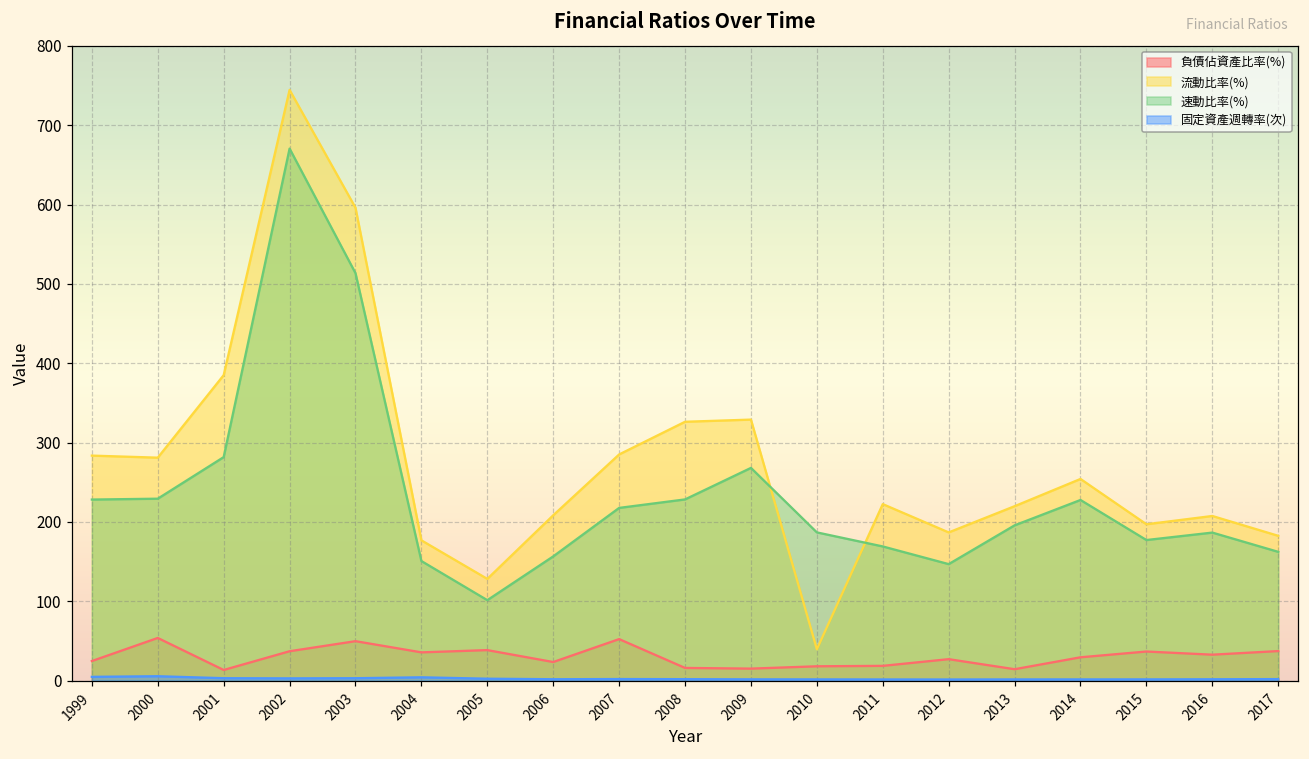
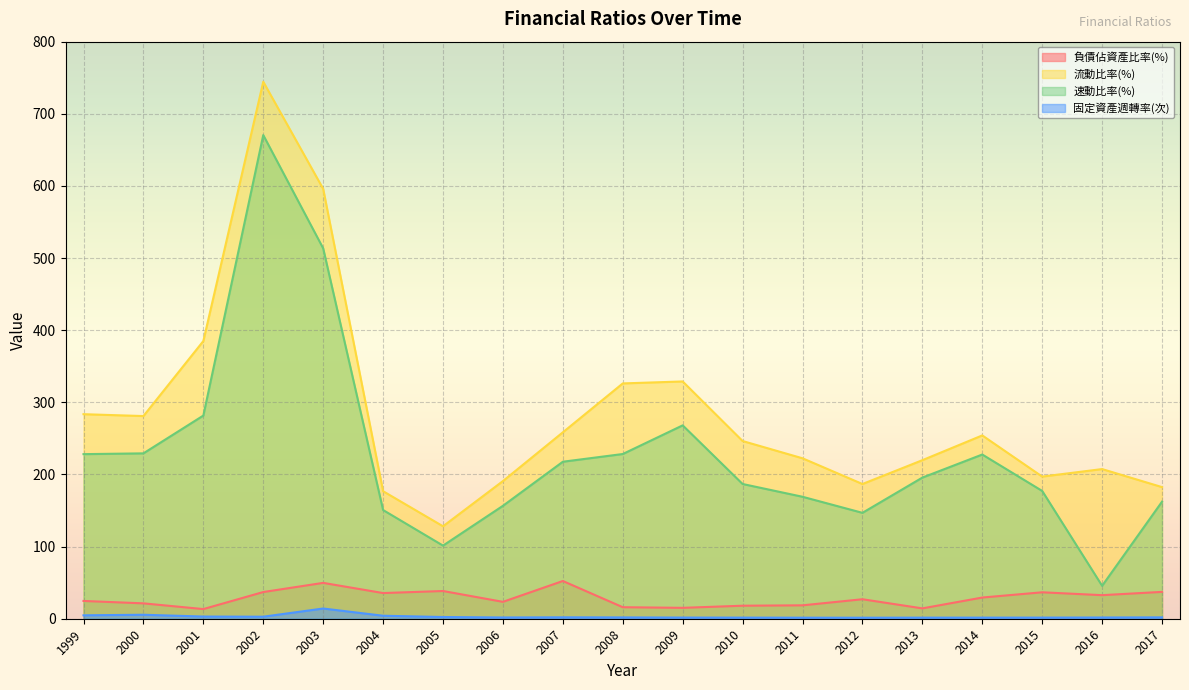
  {
    "負債佔資產比率(%)": {
      "1999": 20,
-     "2000": 50,
+     "2000": 20,
      "2001": 10,
      "2002": 40,
      "2003": 50,
      "2004": 40,
      "2005": 40,
      "2006": 20,
      "2007": 50,
      "2008": 20,
      "2009": 20,
      "2010": 20,
      "2011": 20,
      "2012": 30,
      "2013": 10,
      "2014": 30,
      "2015": 40,
      "2016": 30,
      "2017": 40
    },
    "流動比率(%)": {
      "1999": 280,
      "2000": 280,
      "2001": 380,
      "2002": 740,
      "2003": 600,
      "2004": 180,
      "2005": 130,
-     "2006": 210,
-     "2007": 290,
+     "2006": 190,
+     "2007": 260,
      "2008": 330,
      "2009": 330,
-     "2010": 40,
+     "2010": 250,
      "2011": 220,
      "2012": 190,
      "2013": 220,
      "2014": 250,
      "2015": 200,
      "2016": 210,
      "2017": 180
    },
    "速動比率(%)": {
      "1999": 230,
      "2000": 230,
      "2001": 280,
      "2002": 670,
      "2003": 510,
      "2004": 150,
      "2005": 100,
      "2006": 160,
      "2007": 220,
      "2008": 230,
      "2009": 270,
      "2010": 190,
      "2011": 170,
      "2012": 150,
      "2013": 200,
      "2014": 230,
      "2015": 180,
-     "2016": 190,
+     "2016": 50,
      "2017": 160
    },
    "固定資產週轉率(次)": {
      "1999": 0,
      "2000": 10,
      "2001": 0,
      "2002": 0,
-     "2003": 0,
+     "2003": 10,
      "2004": 0,
      "2005": 0,
      "2006": 0,
      "2007": 0,
      "2008": 0,
      "2009": 0,
      "2010": 0,
      "2011": 0,
      "2012": 0,
      "2013": 0,
      "2014": 0,
      "2015": 0,
      "2016": 0,
      "2017": 0
    }
  }
